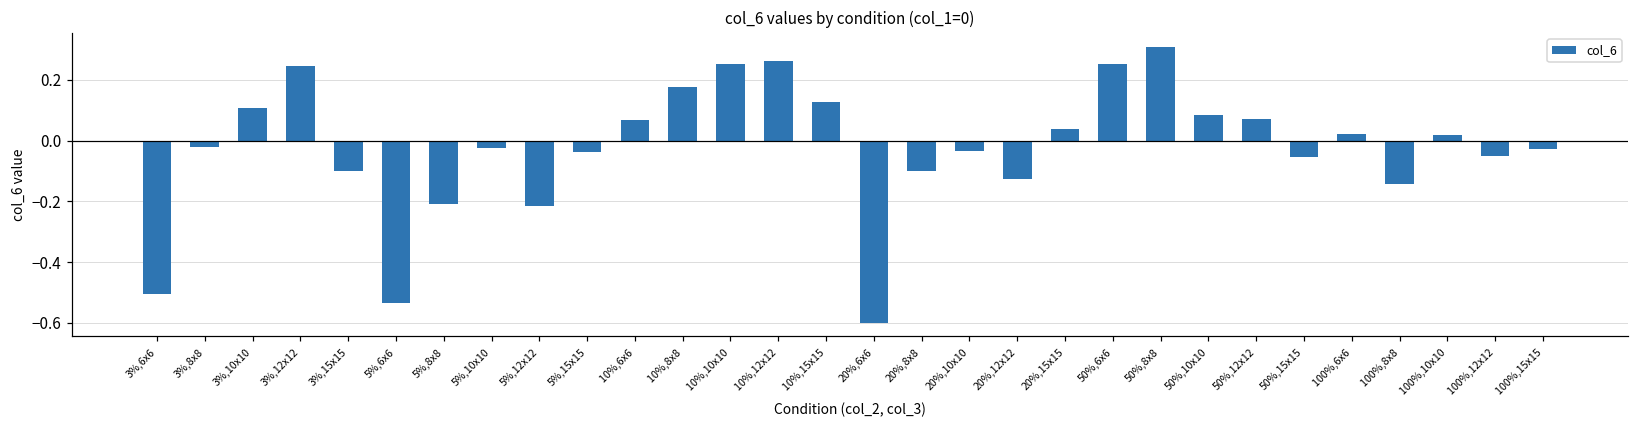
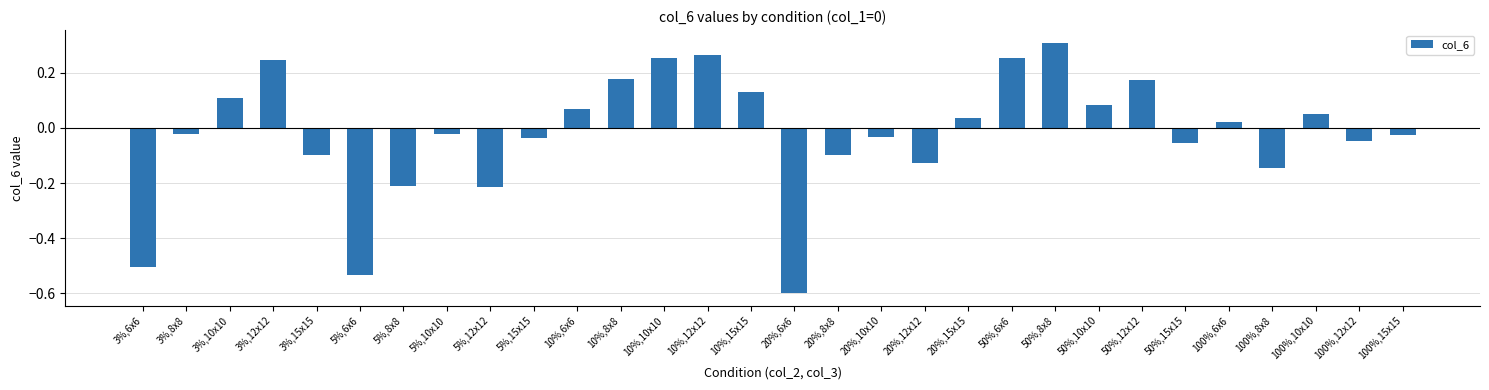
  {
    "3%,6x6": -0.50,
    "3%,8x8": -0.02,
    "3%,10x10": 0.11,
    "3%,12x12": 0.25,
    "3%,15x15": -0.10,
    "5%,6x6": -0.53,
    "5%,8x8": -0.21,
    "5%,10x10": -0.02,
    "5%,12x12": -0.21,
    "5%,15x15": -0.04,
    "10%,6x6": 0.07,
    "10%,8x8": 0.18,
    "10%,10x10": 0.25,
    "10%,12x12": 0.26,
    "10%,15x15": 0.13,
    "20%,6x6": -0.60,
    "20%,8x8": -0.10,
    "20%,10x10": -0.03,
    "20%,12x12": -0.13,
    "20%,15x15": 0.04,
    "50%,6x6": 0.25,
    "50%,8x8": 0.31,
    "50%,10x10": 0.08,
-   "50%,12x12": 0.07,
+   "50%,12x12": 0.18,
    "50%,15x15": -0.06,
    "100%,6x6": 0.02,
    "100%,8x8": -0.14,
-   "100%,10x10": 0.02,
+   "100%,10x10": 0.05,
    "100%,12x12": -0.05,
    "100%,15x15": -0.03
  }
